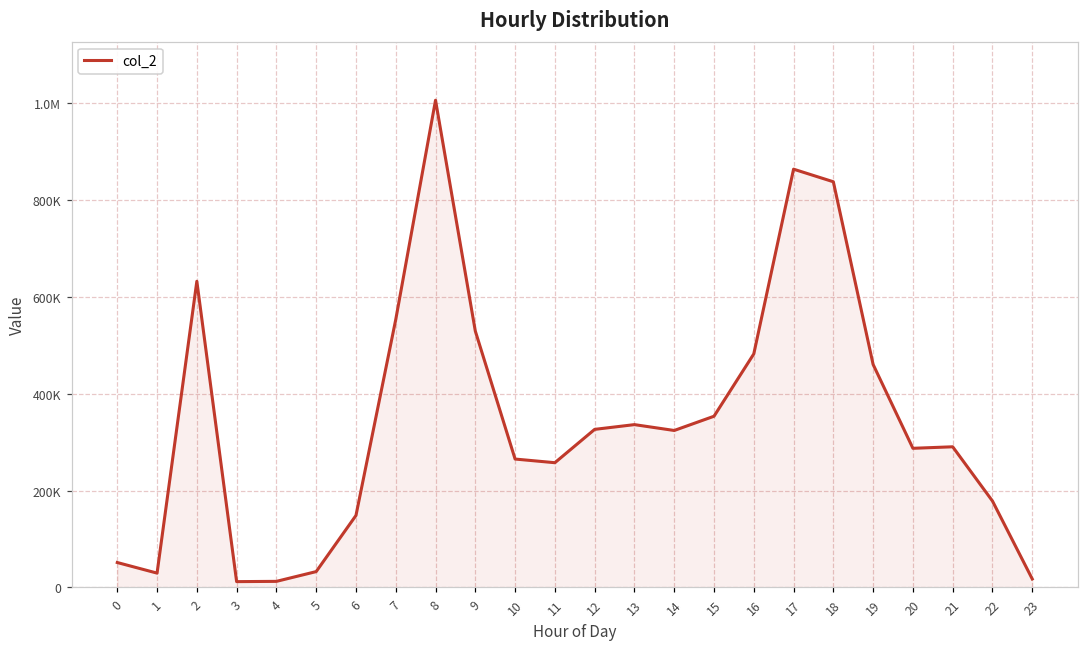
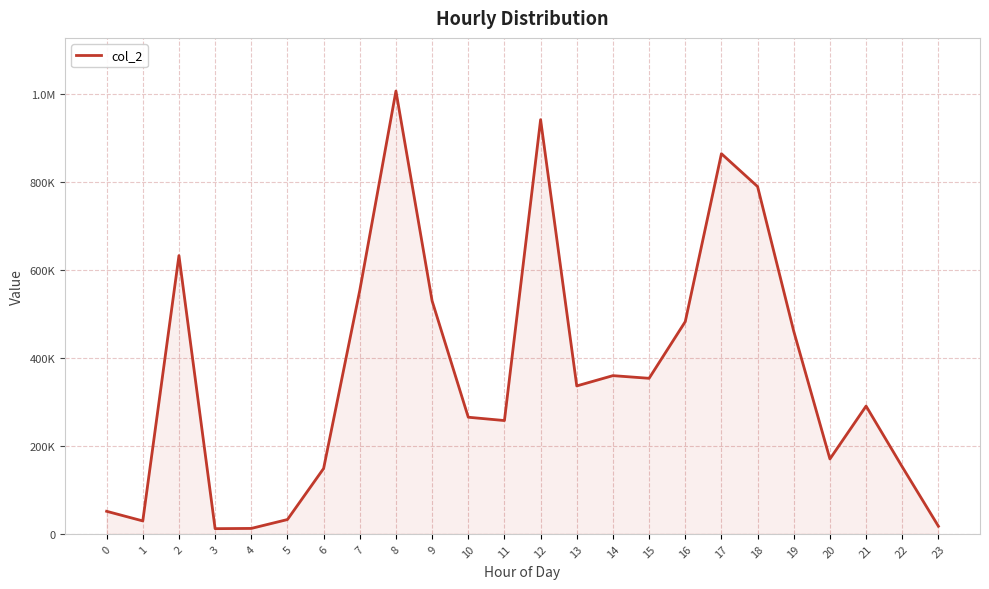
  {
    "0": 50000,
    "1": 30000,
    "2": 630000,
    "3": 10000,
    "4": 10000,
    "5": 30000,
    "6": 150000,
    "7": 550000,
    "8": 1010000,
    "9": 530000,
    "10": 260000,
    "11": 260000,
-   "12": 330000,
+   "12": 940000,
    "13": 340000,
-   "14": 320000,
+   "14": 360000,
    "15": 350000,
    "16": 480000,
    "17": 860000,
-   "18": 840000,
+   "18": 790000,
    "19": 460000,
-   "20": 290000,
+   "20": 170000,
    "21": 290000,
-   "22": 180000,
+   "22": 150000,
    "23": 20000
  }
